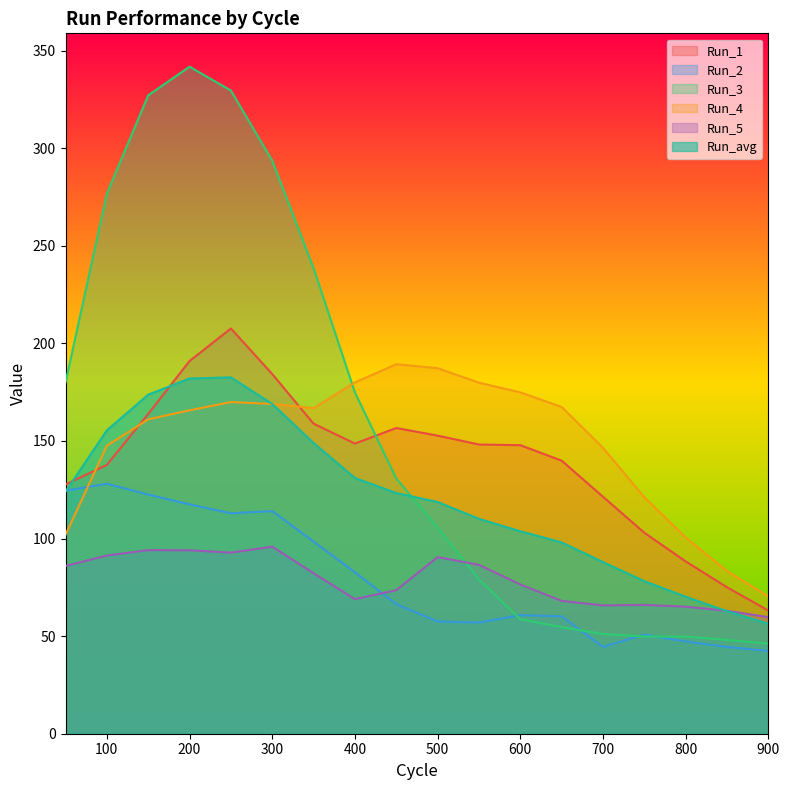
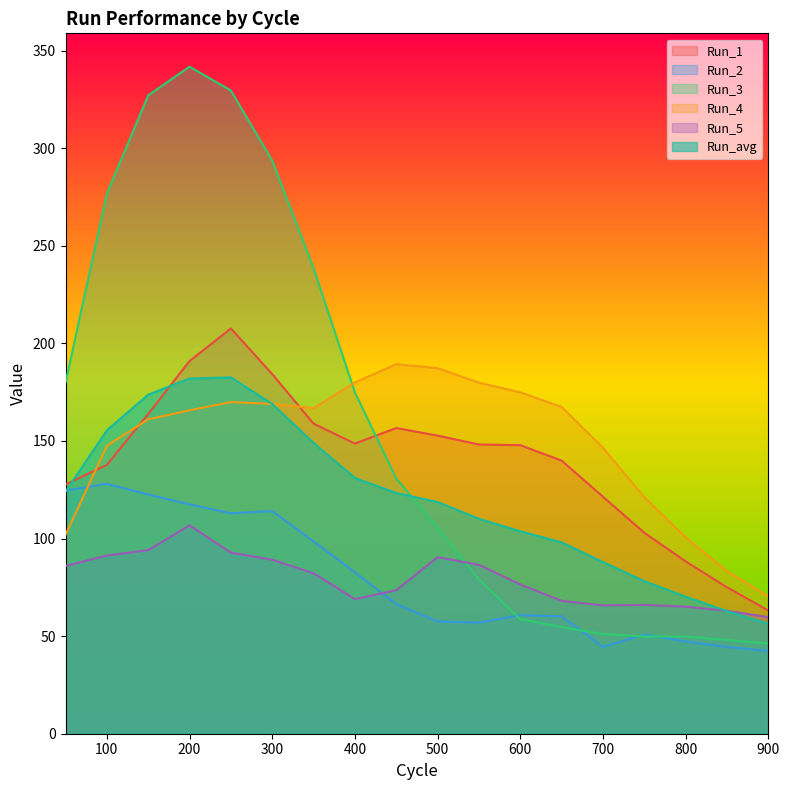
  {
    "Run_2": {
      "100": 128,
      "200": 118,
      "300": 114,
      "400": 83,
      "500": 58,
      "600": 61,
      "700": 44,
      "800": 47,
      "900": 42
    },
    "Run_5": {
      "100": 91,
-     "200": 94,
-     "300": 96,
+     "200": 107,
+     "300": 89,
      "400": 69,
      "500": 91,
      "600": 76,
      "700": 66,
      "800": 65,
      "900": 60
    }
  }
